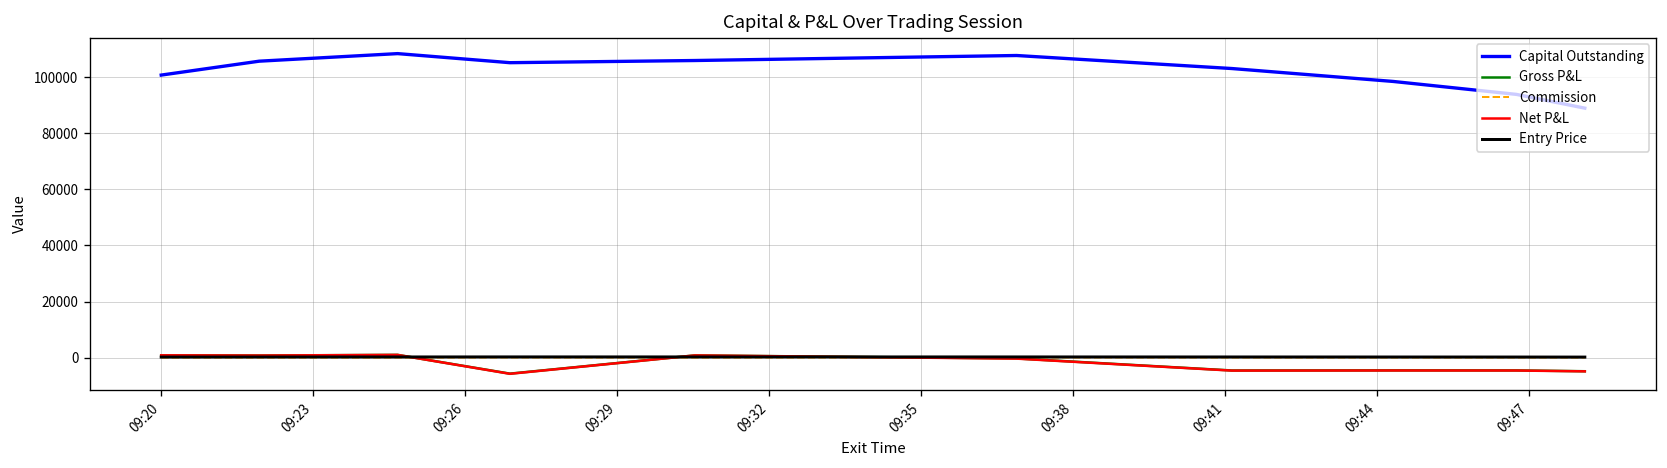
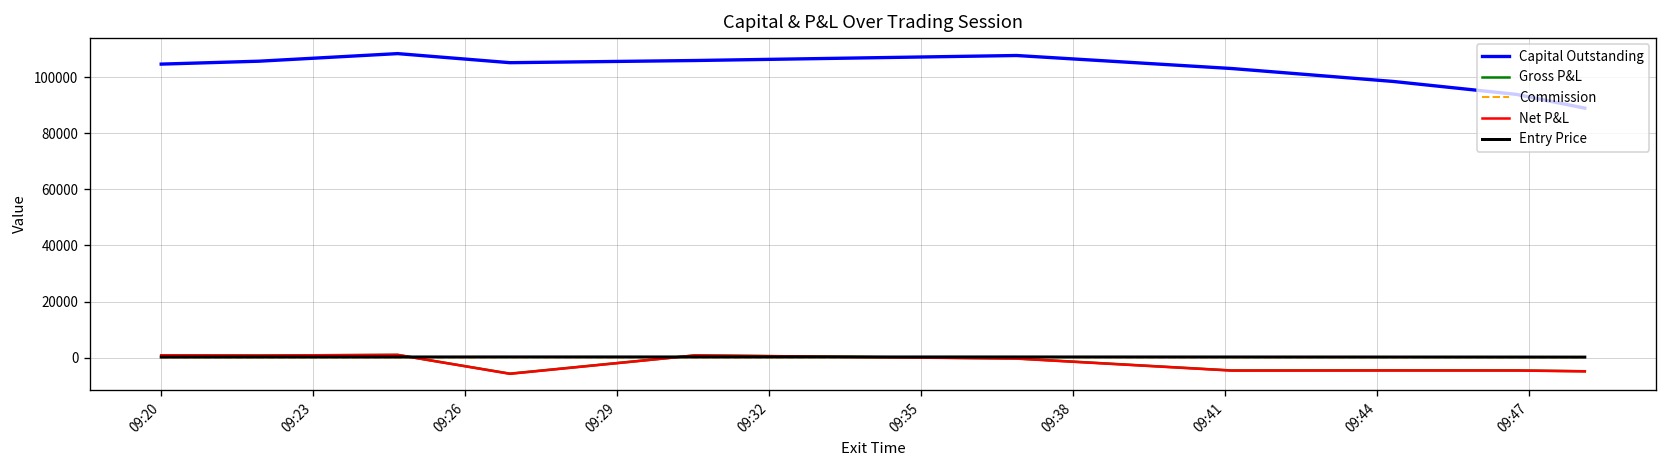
  {
    "Capital Outstanding": {
-     "09:20": 101000
+     "09:20": 105000
    }
  }
